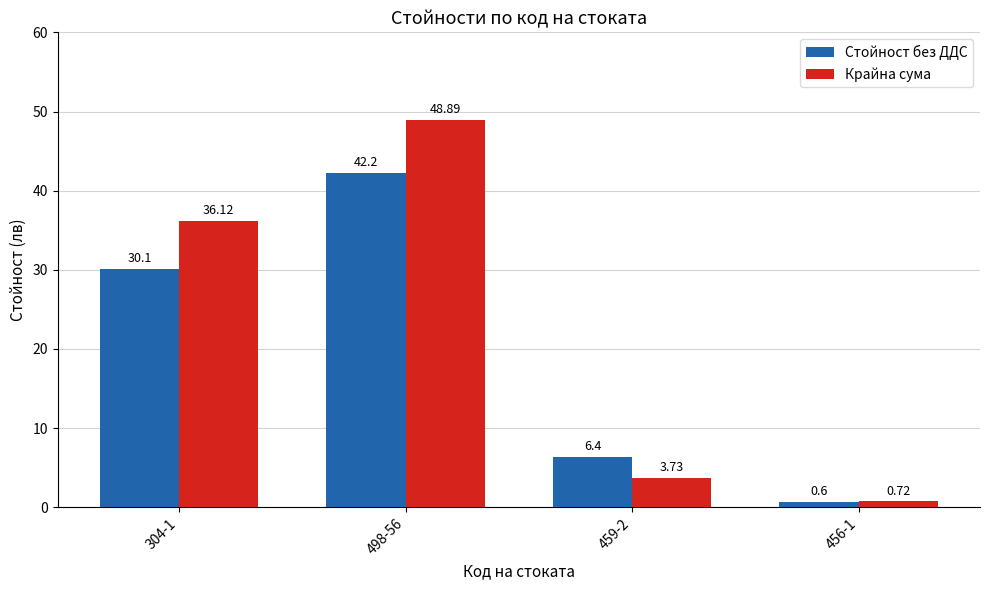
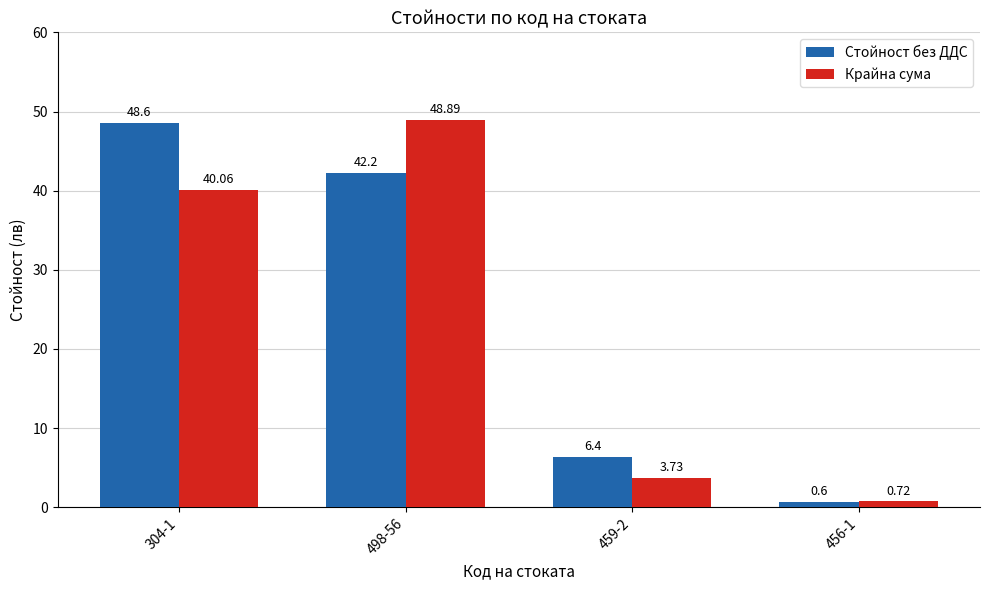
  {
    "Стойност без ДДС": {
-     "304-1": 30.1,
+     "304-1": 48.6,
      "498-56": 42.2,
      "459-2": 6.4,
      "456-1": 0.6
    },
    "Крайна сума": {
-     "304-1": 36.12,
+     "304-1": 40.06,
      "498-56": 48.89,
      "459-2": 3.73,
      "456-1": 0.72
    }
  }
